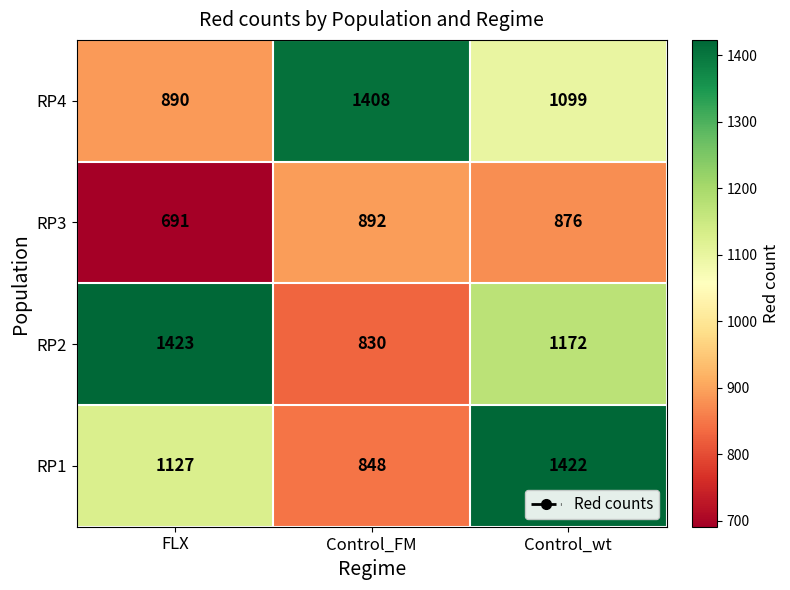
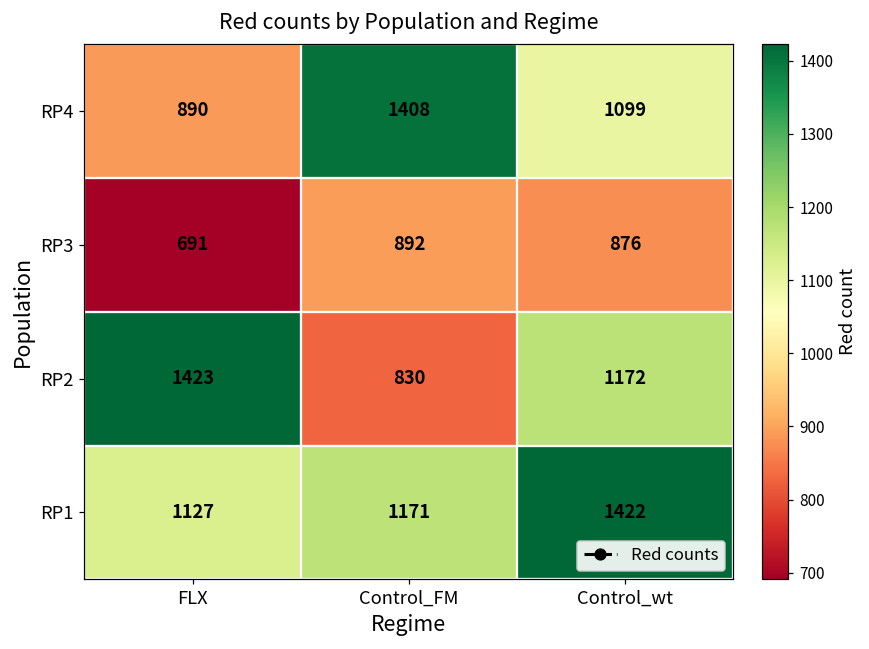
  {
    "RP4": {
      "FLX": 890,
      "Control_FM": 1408,
      "Control_wt": 1099
    },
    "RP3": {
      "FLX": 691,
      "Control_FM": 892,
      "Control_wt": 876
    },
    "RP2": {
      "FLX": 1423,
      "Control_FM": 830,
      "Control_wt": 1172
    },
    "RP1": {
      "FLX": 1127,
-     "Control_FM": 848,
+     "Control_FM": 1171,
      "Control_wt": 1422
    }
  }
